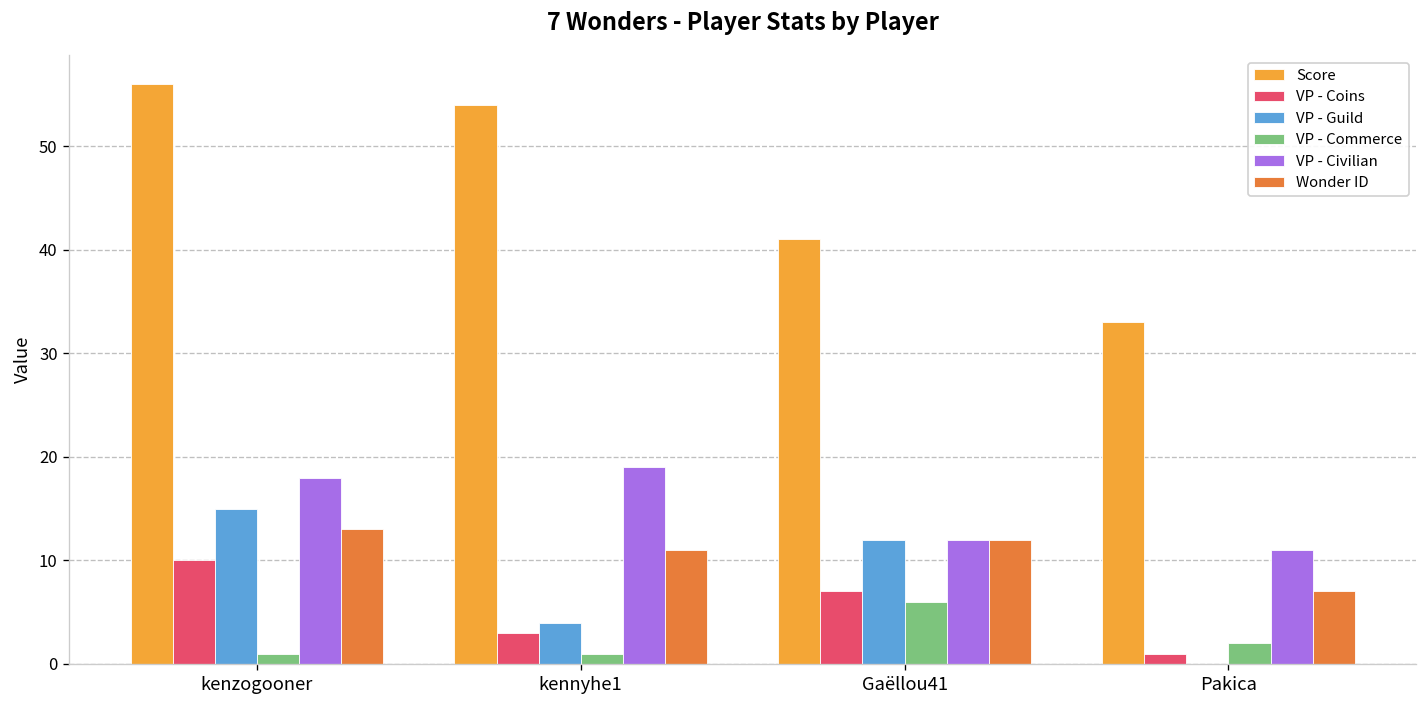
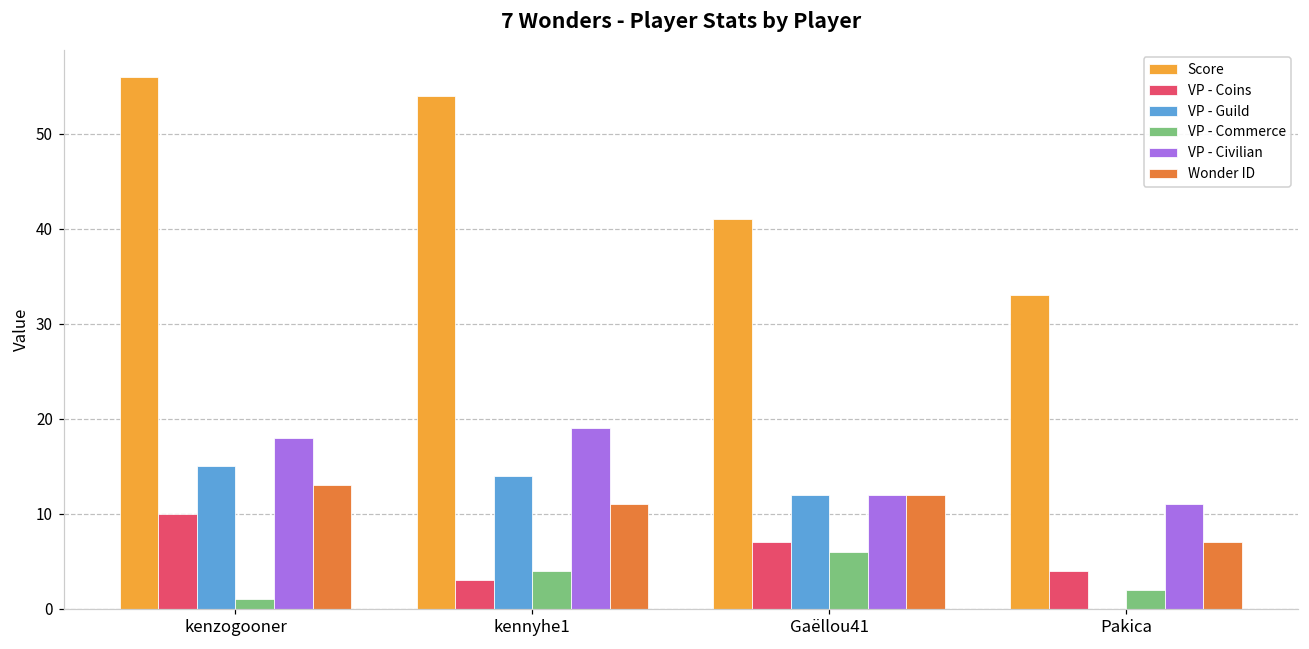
  {
    "VP - Coins": {
      "kenzogooner": 10,
      "kennyhe1": 3,
      "Gaëllou41": 7,
-     "Pakica": 1
+     "Pakica": 4
    },
    "VP - Guild": {
      "kenzogooner": 15,
-     "kennyhe1": 4,
+     "kennyhe1": 14,
      "Gaëllou41": 12,
      "Pakica": 0
    },
    "VP - Commerce": {
      "kenzogooner": 1,
-     "kennyhe1": 1,
+     "kennyhe1": 4,
      "Gaëllou41": 6,
      "Pakica": 2
    },
    "VP - Civilian": {
      "kenzogooner": 18,
      "kennyhe1": 19,
      "Gaëllou41": 12,
      "Pakica": 11
    }
  }
